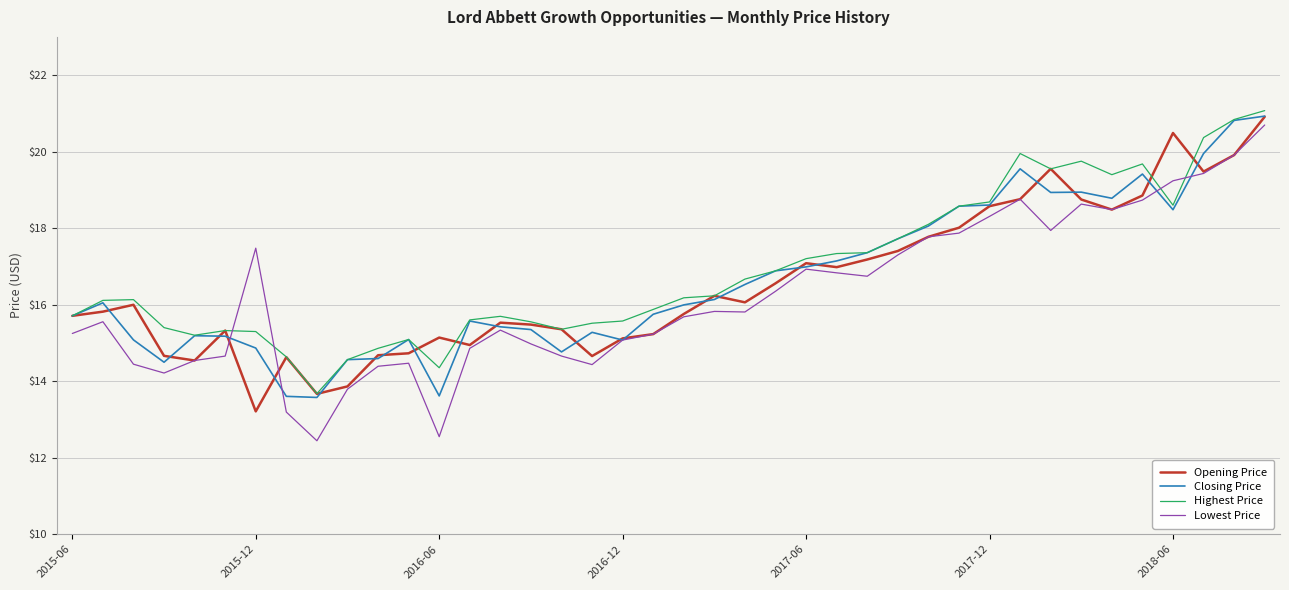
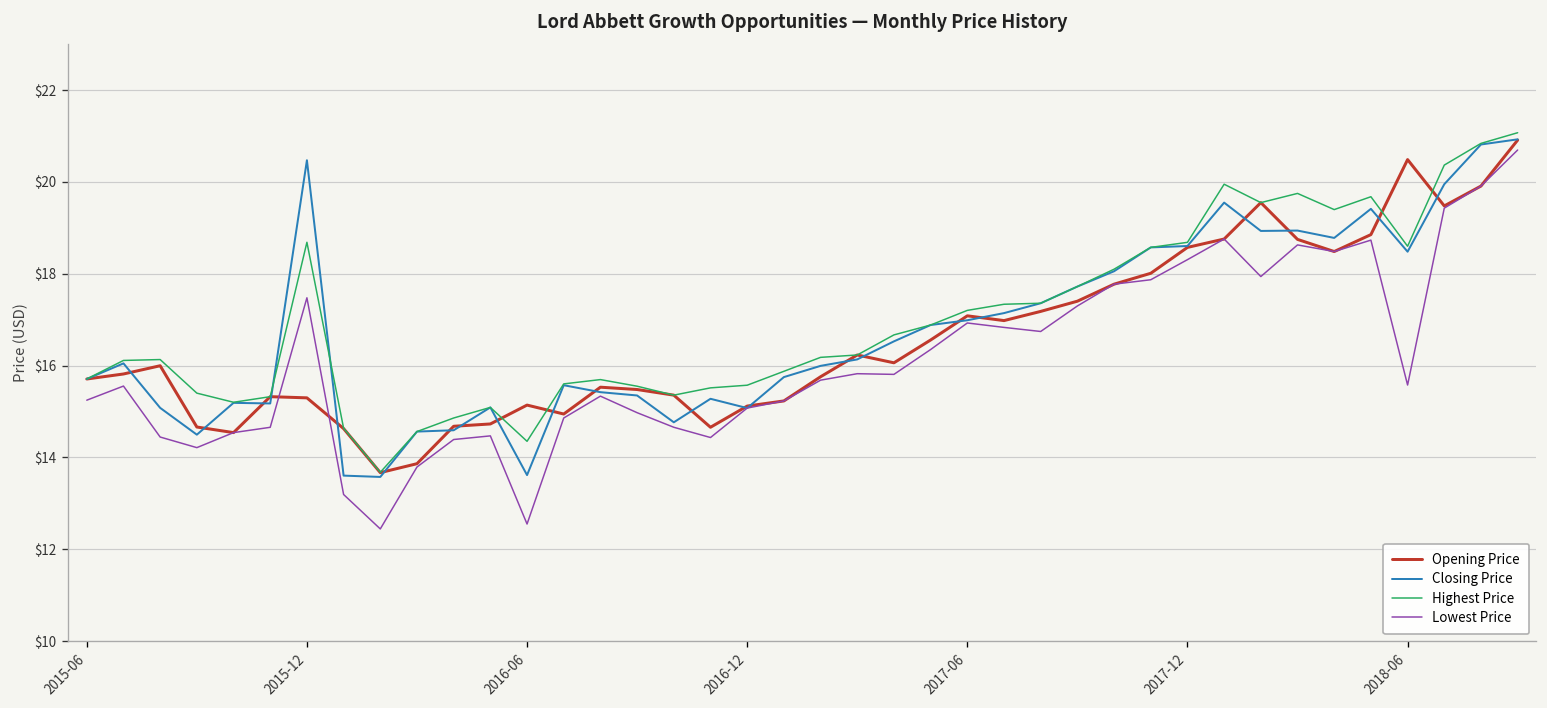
  {
    "Opening Price": {
-     "2015-12": "$13.2",
+     "2015-12": "$15.3",
      "2016-06": "$15.1",
      "2017-06": "$17.1",
      "2018-06": "$20.5"
    },
    "Closing Price": {
-     "2015-12": "$14.9",
+     "2015-12": "$20.5",
      "2016-06": "$13.6",
      "2018-06": "$18.5"
    },
    "Highest Price": {
-     "2015-12": "$15.3",
+     "2015-12": "$18.7",
      "2016-06": "$14.4",
      "2016-12": "$15.6",
      "2017-06": "$17.2",
      "2017-12": "$18.7",
      "2018-06": "$18.6"
    },
    "Lowest Price": {
      "2015-06": "$15.2",
      "2015-12": "$17.5",
      "2016-06": "$12.5",
      "2017-12": "$18.3",
-     "2018-06": "$19.2"
+     "2018-06": "$15.6"
    }
  }
